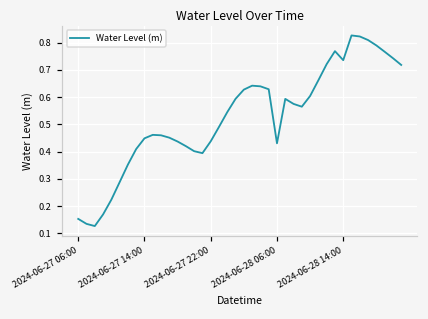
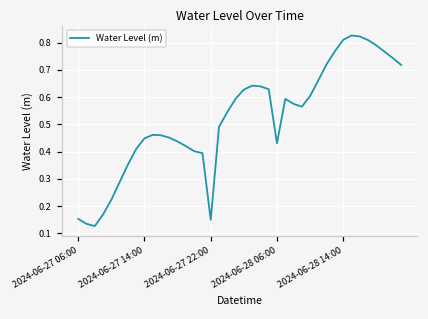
  {
    "2024-06-27 06:00": 0.15,
    "2024-06-27 14:00": 0.45,
-   "2024-06-27 22:00": 0.44,
+   "2024-06-27 22:00": 0.15,
    "2024-06-28 06:00": 0.43,
-   "2024-06-28 14:00": 0.74
+   "2024-06-28 14:00": 0.81
  }
